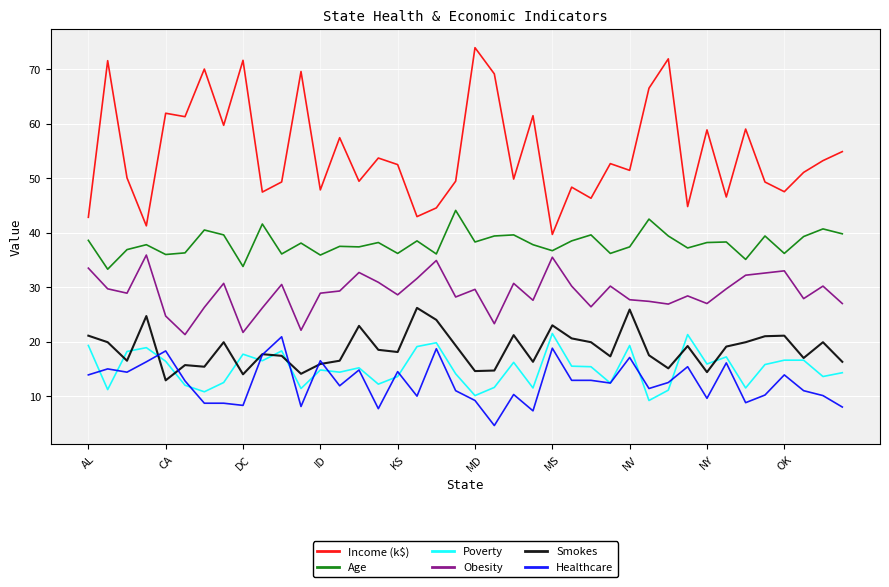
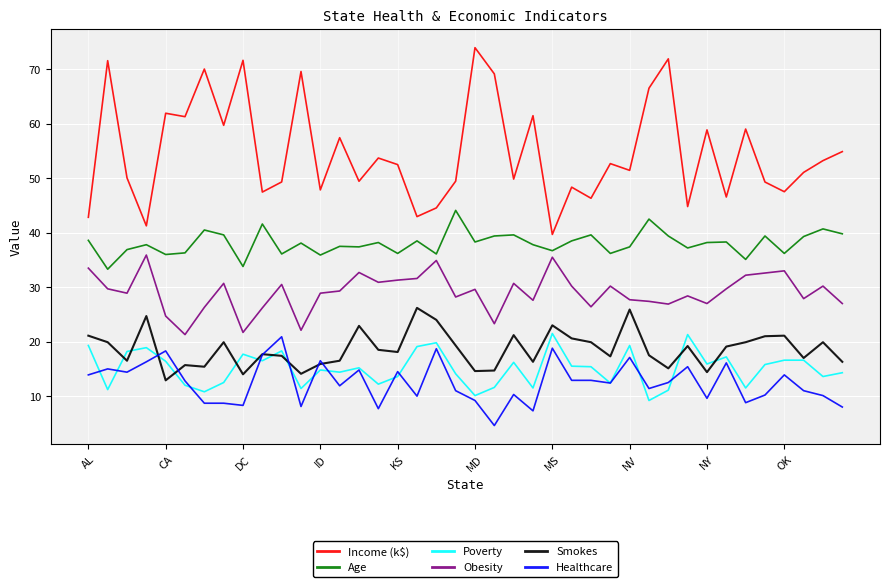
  {
    "Income (k$)": {
      "AL": 43,
      "CA": 62,
      "DC": 72,
      "ID": 48,
      "KS": 53,
      "MD": 74,
      "MS": 40,
      "NV": 51,
      "NY": 59,
      "OK": 48
    },
    "Age": {
      "AL": 39,
      "CA": 36,
      "DC": 34,
      "ID": 36,
      "KS": 36,
      "MD": 38,
      "MS": 37,
      "NV": 37,
      "NY": 38,
      "OK": 36
    },
    "Poverty": {
      "AL": 19,
      "CA": 16,
      "DC": 18,
      "ID": 15,
      "KS": 14,
      "MD": 10,
      "MS": 22,
      "NV": 19,
      "NY": 16,
      "OK": 17
    },
    "Obesity": {
      "AL": 34,
      "CA": 25,
      "DC": 22,
      "ID": 29,
-     "KS": 29,
+     "KS": 31,
      "MD": 30,
      "MS": 36,
      "NV": 28,
      "NY": 27,
      "OK": 33
    },
    "Smokes": {
      "AL": 21,
      "CA": 13,
      "DC": 14,
      "ID": 16,
      "KS": 18,
      "MD": 15,
      "MS": 23,
      "NV": 26,
      "NY": 14,
      "OK": 21
    },
    "Healthcare": {
      "AL": 14,
      "CA": 18,
      "DC": 8,
      "ID": 17,
      "KS": 15,
      "MD": 9,
      "MS": 19,
      "NV": 17,
      "NY": 10,
      "OK": 14
    }
  }
